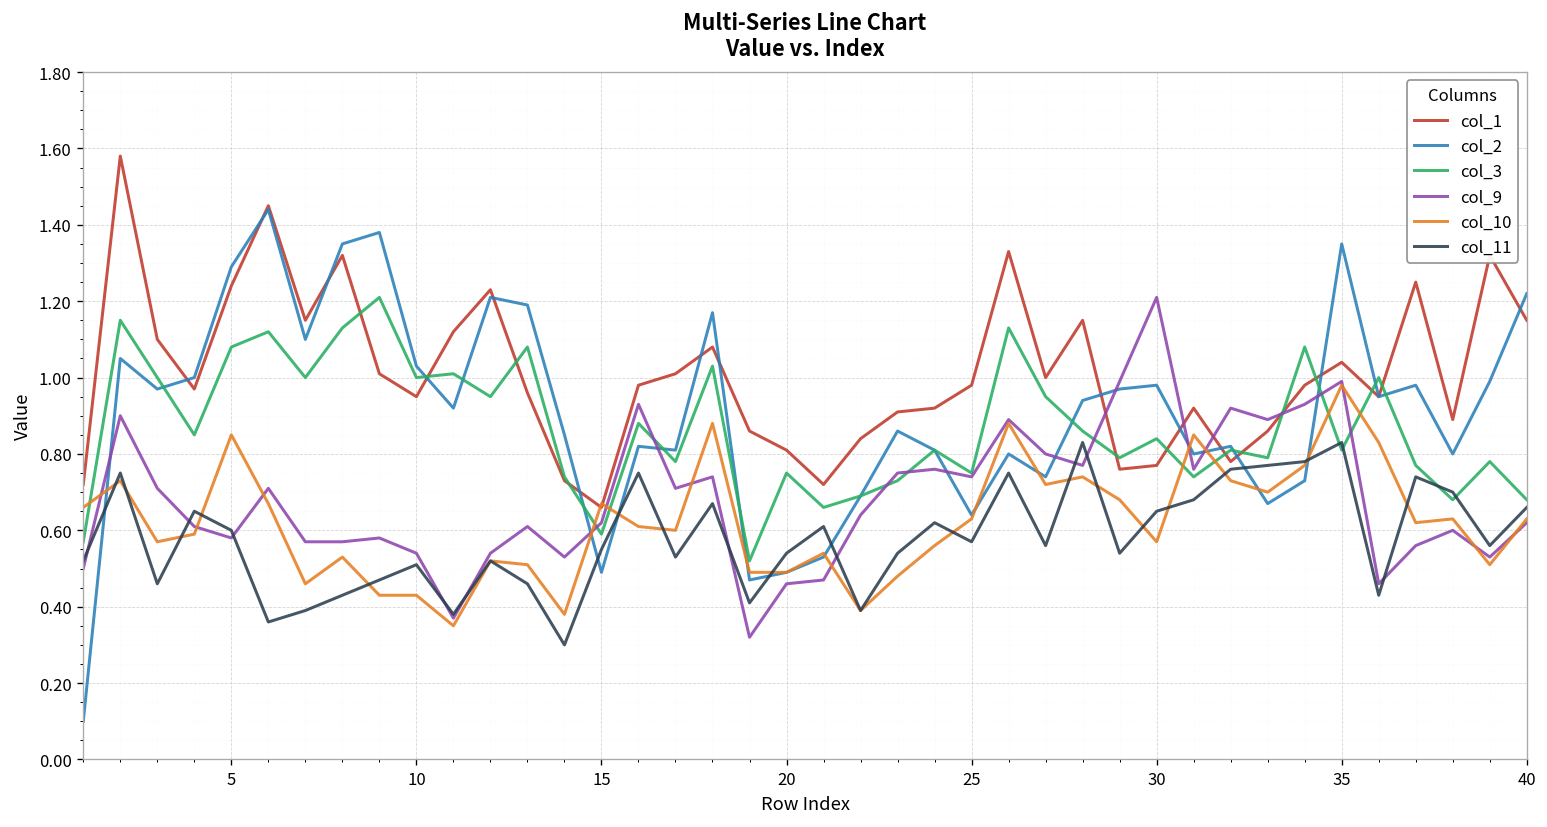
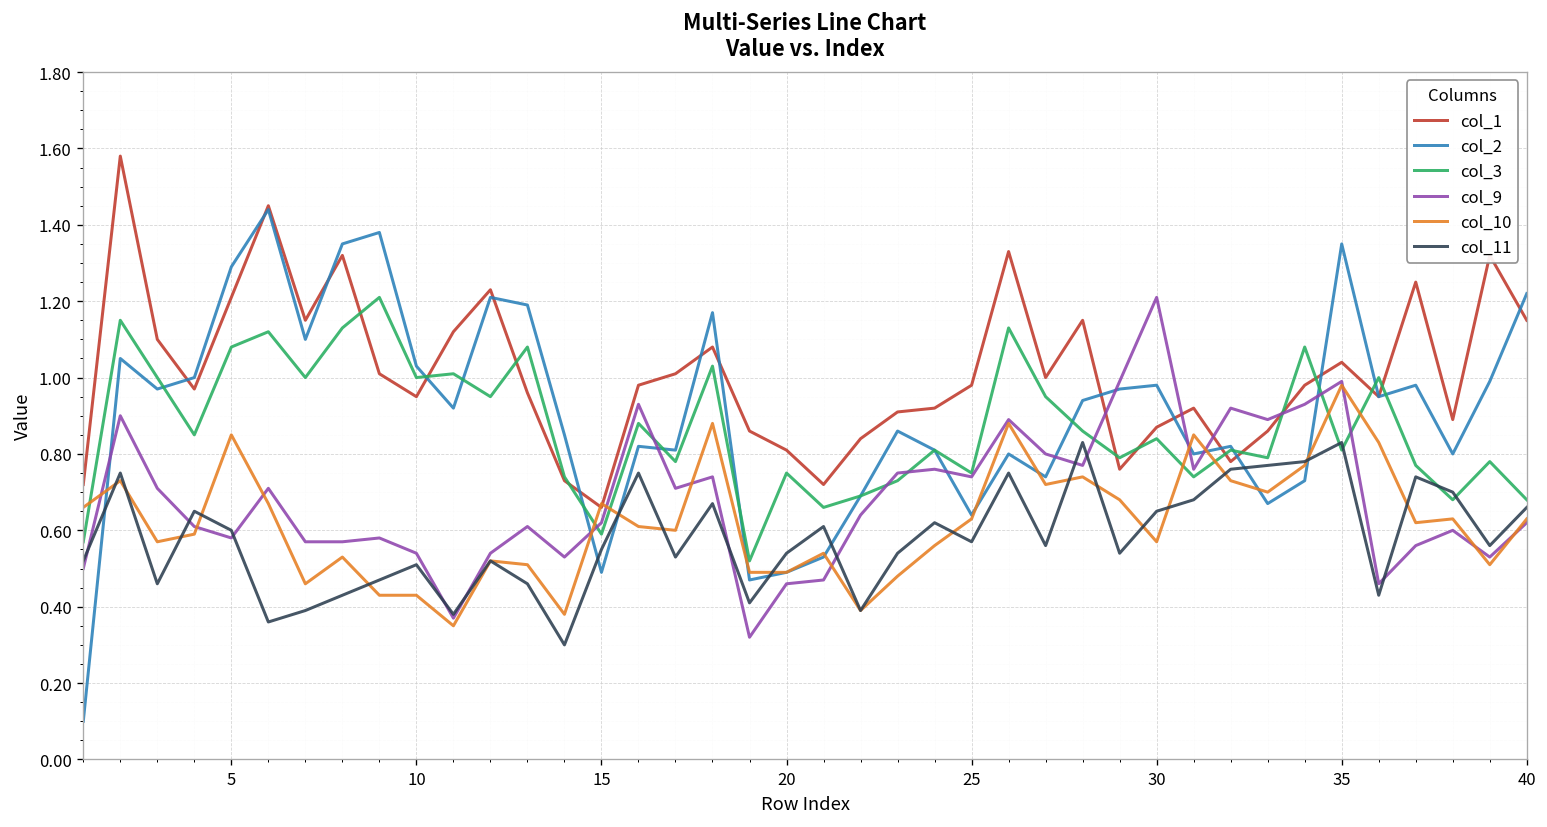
  {
    "col_1": {
-     "5": 1.24,
+     "5": 1.21,
      "10": 0.95,
      "15": 0.66,
      "20": 0.81,
      "25": 0.98,
-     "30": 0.77,
+     "30": 0.87,
      "35": 1.04,
      "40": 1.15
    },
    "col_2": {
      "5": 1.29,
      "10": 1.03,
      "15": 0.49,
      "25": 0.64,
      "30": 0.98,
      "35": 1.35,
      "40": 1.22
    },
    "col_3": {
      "5": 1.08,
      "10": 1.00,
      "15": 0.59,
      "20": 0.75,
      "25": 0.75,
      "30": 0.84,
      "35": 0.81,
      "40": 0.68
    },
    "col_9": {
      "5": 0.58,
      "10": 0.54,
      "15": 0.62,
      "20": 0.46,
      "25": 0.74,
      "30": 1.21,
      "35": 0.99,
      "40": 0.62
    },
    "col_10": {
      "5": 0.85,
      "10": 0.43,
      "15": 0.67,
      "25": 0.63,
      "30": 0.57,
      "35": 0.98,
      "40": 0.63
    },
    "col_11": {
      "5": 0.60,
      "10": 0.51,
      "15": 0.55,
      "20": 0.54,
      "25": 0.57,
      "30": 0.65,
      "35": 0.83,
      "40": 0.66
    }
  }
